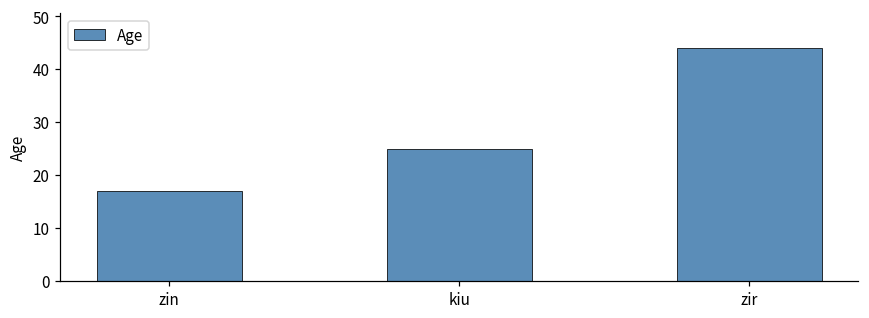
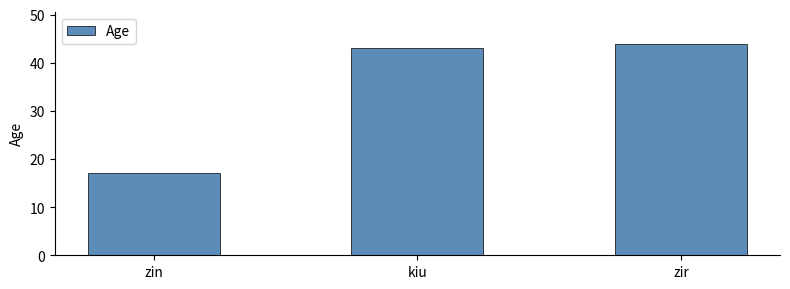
  {
    "zin": 17,
-   "kiu": 25,
+   "kiu": 43,
    "zir": 44
  }
